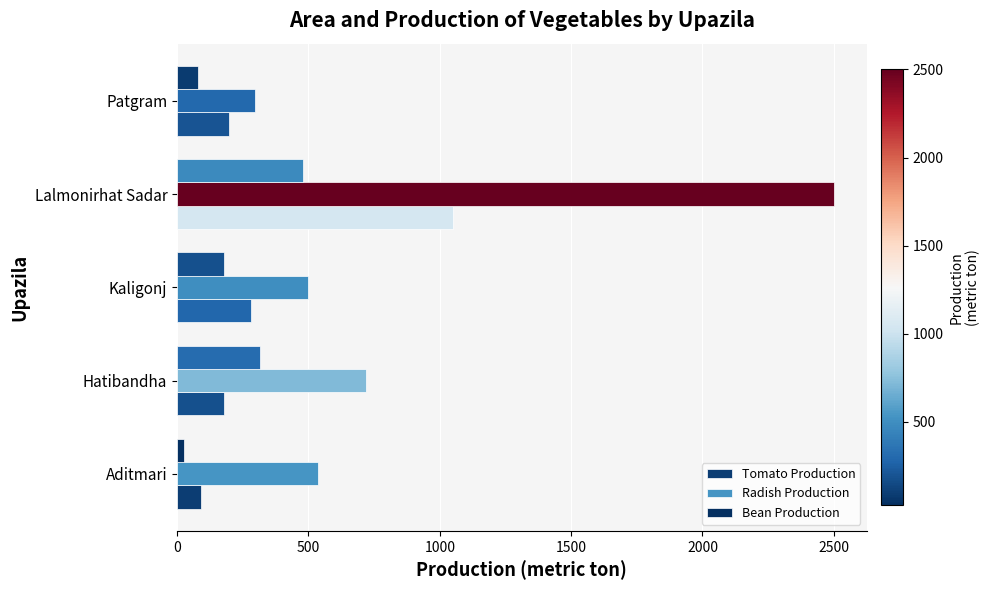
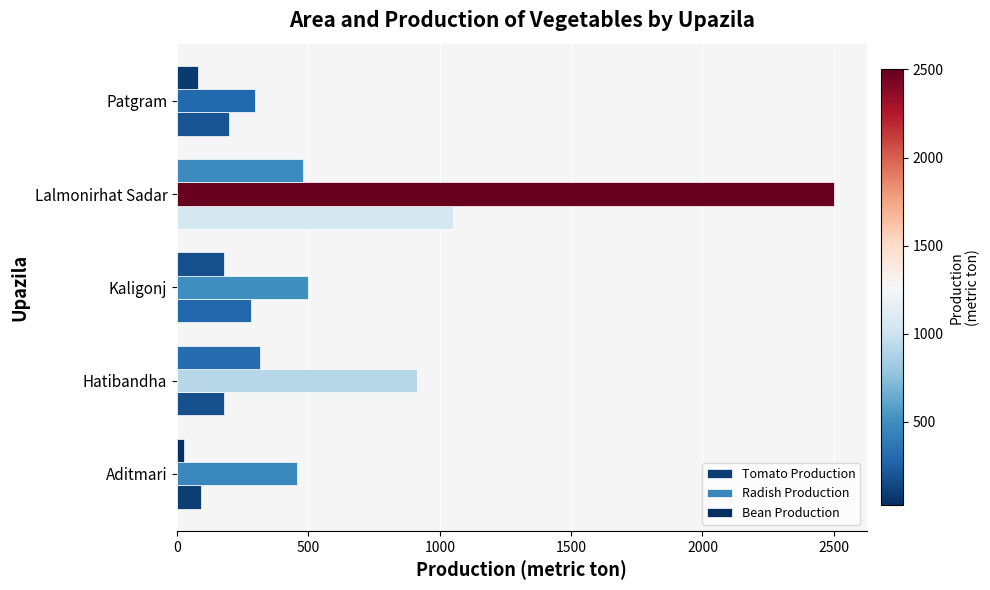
  {
    "Radish Production": {
      "Patgram": 300,
      "Lalmonirhat Sadar": 2500,
      "Kaligonj": 500,
-     "Hatibandha": 720,
-     "Aditmari": 540
+     "Hatibandha": 920,
+     "Aditmari": 460
    }
  }
